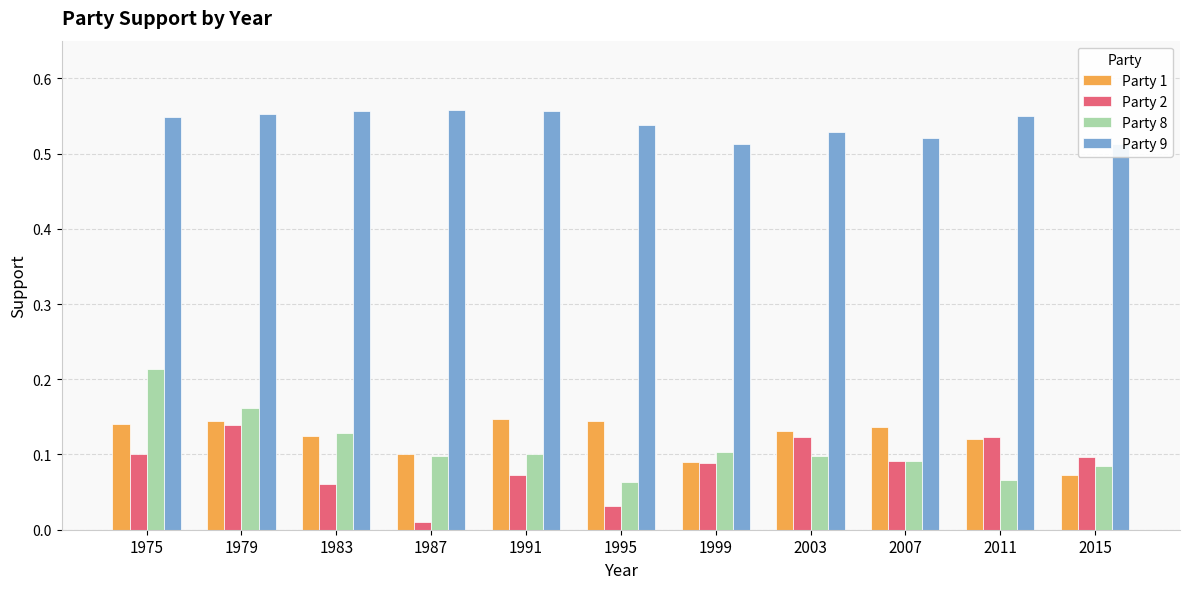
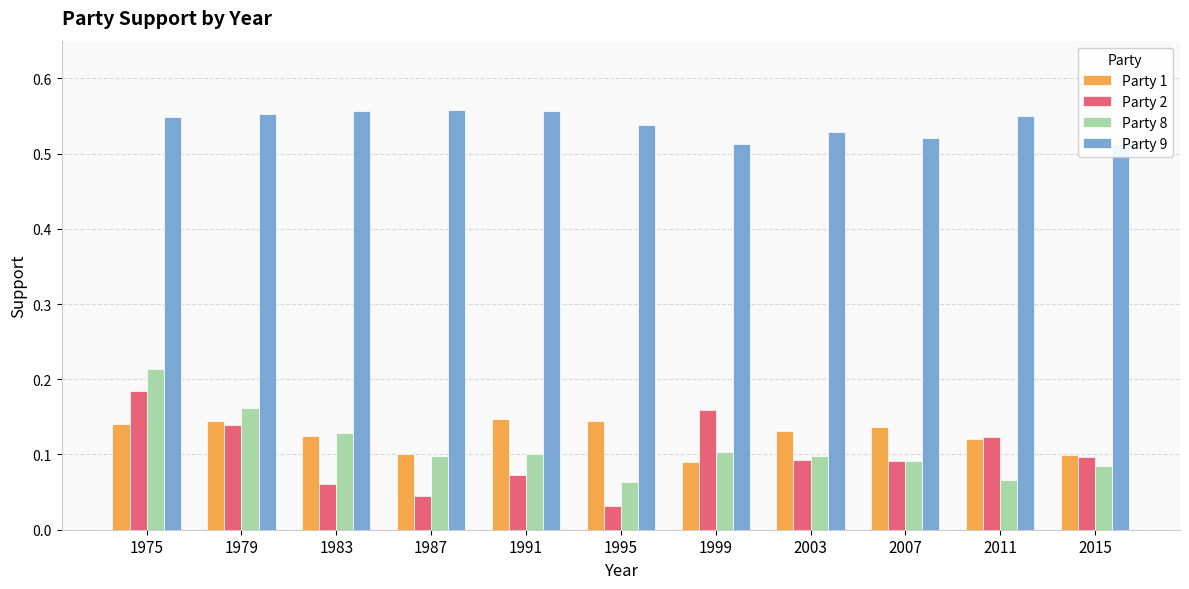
  {
    "Party 1": {
      "1975": 0.14,
      "1979": 0.15,
      "1983": 0.12,
      "1987": 0.10,
      "1991": 0.15,
      "1995": 0.15,
      "1999": 0.09,
      "2003": 0.13,
      "2007": 0.14,
      "2011": 0.12,
-     "2015": 0.07
+     "2015": 0.10
    },
    "Party 2": {
-     "1975": 0.10,
+     "1975": 0.18,
      "1979": 0.14,
      "1983": 0.06,
-     "1987": 0.01,
+     "1987": 0.05,
      "1991": 0.07,
      "1995": 0.03,
-     "1999": 0.09,
-     "2003": 0.12,
+     "1999": 0.16,
+     "2003": 0.09,
      "2007": 0.09,
      "2011": 0.12,
      "2015": 0.10
    },
    "Party 8": {
      "1975": 0.21,
      "1979": 0.16,
      "1983": 0.13,
      "1987": 0.10,
      "1991": 0.10,
      "1995": 0.06,
      "1999": 0.10,
      "2003": 0.10,
      "2007": 0.09,
      "2011": 0.07,
      "2015": 0.09
    },
    "Party 9": {
      "1975": 0.55,
      "1979": 0.55,
      "1983": 0.56,
      "1987": 0.56,
      "1991": 0.56,
      "1995": 0.54,
      "1999": 0.51,
      "2003": 0.53,
      "2007": 0.52,
      "2011": 0.55
    }
  }
